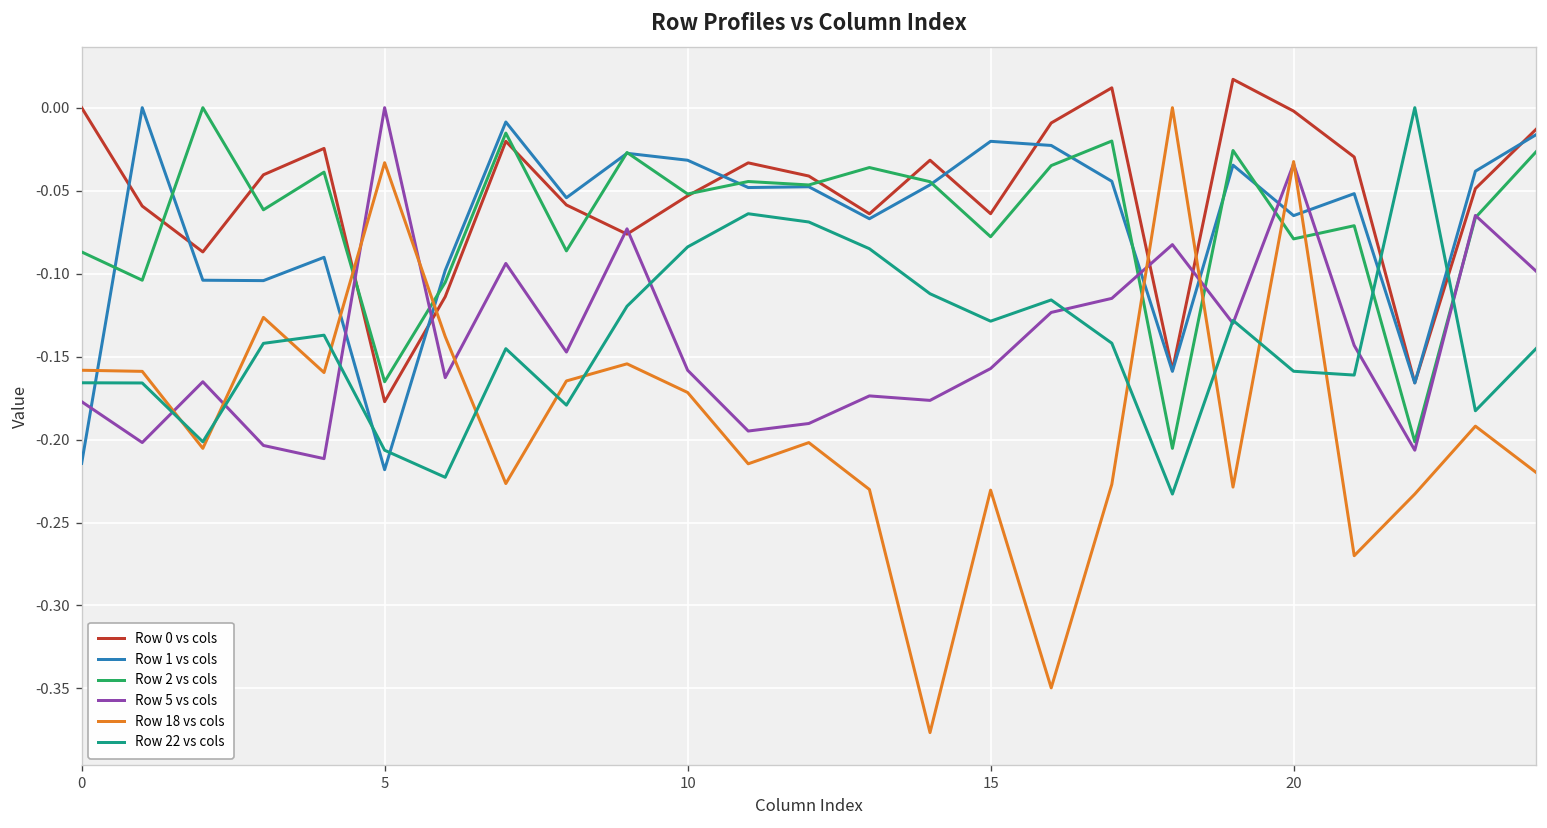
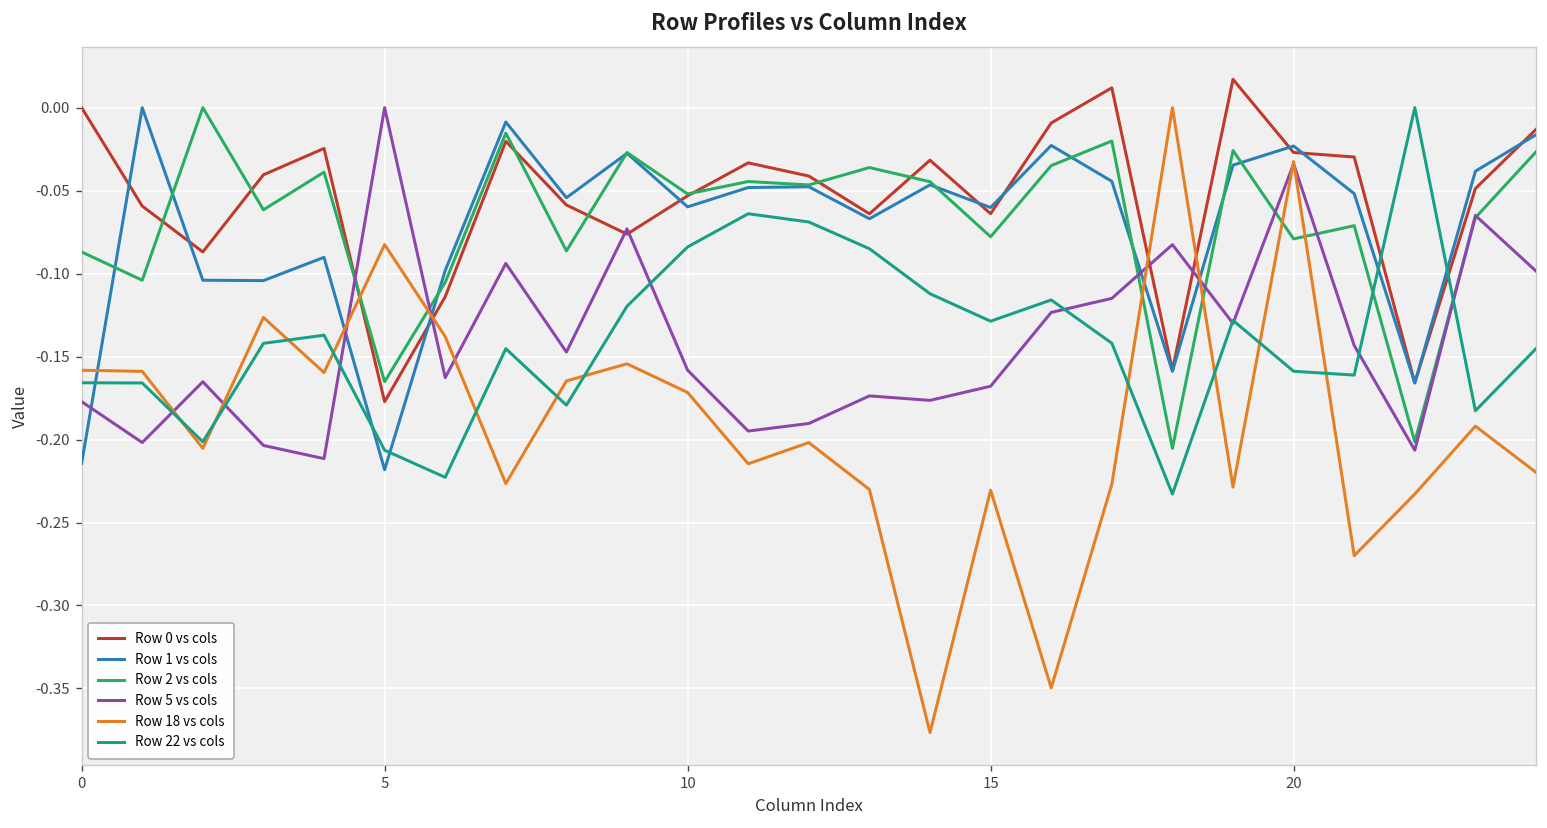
  {
    "Row 0 vs cols": {
      "0": 0.000,
      "5": -0.177,
      "15": -0.064,
-     "20": -0.002
+     "20": -0.027
    },
    "Row 1 vs cols": {
      "0": -0.214,
      "5": -0.218,
-     "10": -0.032,
-     "15": -0.020,
-     "20": -0.065
+     "10": -0.060,
+     "15": -0.060,
+     "20": -0.023
    },
    "Row 5 vs cols": {
      "0": -0.177,
      "5": 0.000,
      "10": -0.158,
-     "15": -0.157
+     "15": -0.168
    },
    "Row 18 vs cols": {
      "0": -0.158,
-     "5": -0.033,
+     "5": -0.083,
      "10": -0.172,
      "15": -0.230
    }
  }
